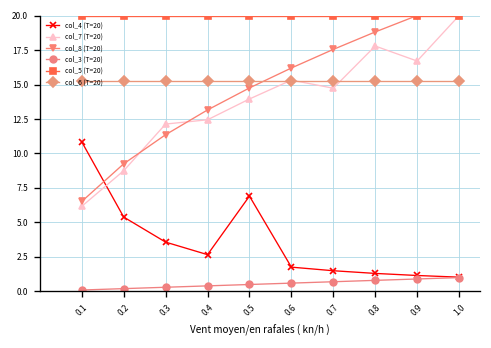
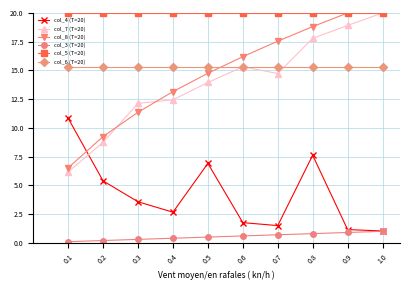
  {
    "col_4 (T=20)": {
      "0.1": 10.8,
      "0.2": 5.4,
      "0.3": 3.6,
      "0.4": 2.7,
      "0.5": 6.9,
      "0.6": 1.8,
      "0.7": 1.5,
-     "0.8": 1.3,
+     "0.8": 7.6,
      "0.9": 1.2
    },
    "col_7 (T=20)": {
      "0.1": 6.2,
      "0.2": 8.8,
      "0.3": 12.1,
      "0.4": 12.4,
      "0.5": 14.0,
      "0.7": 14.7,
      "0.8": 17.8,
-     "0.9": 16.7
+     "0.9": 18.9
    }
  }
